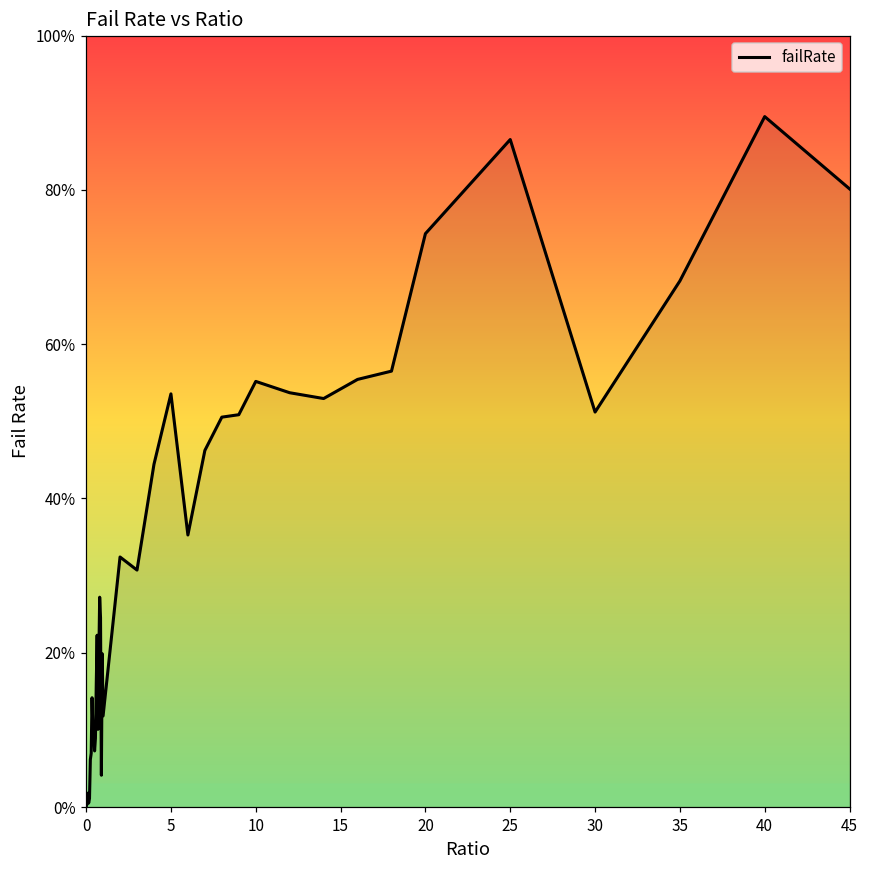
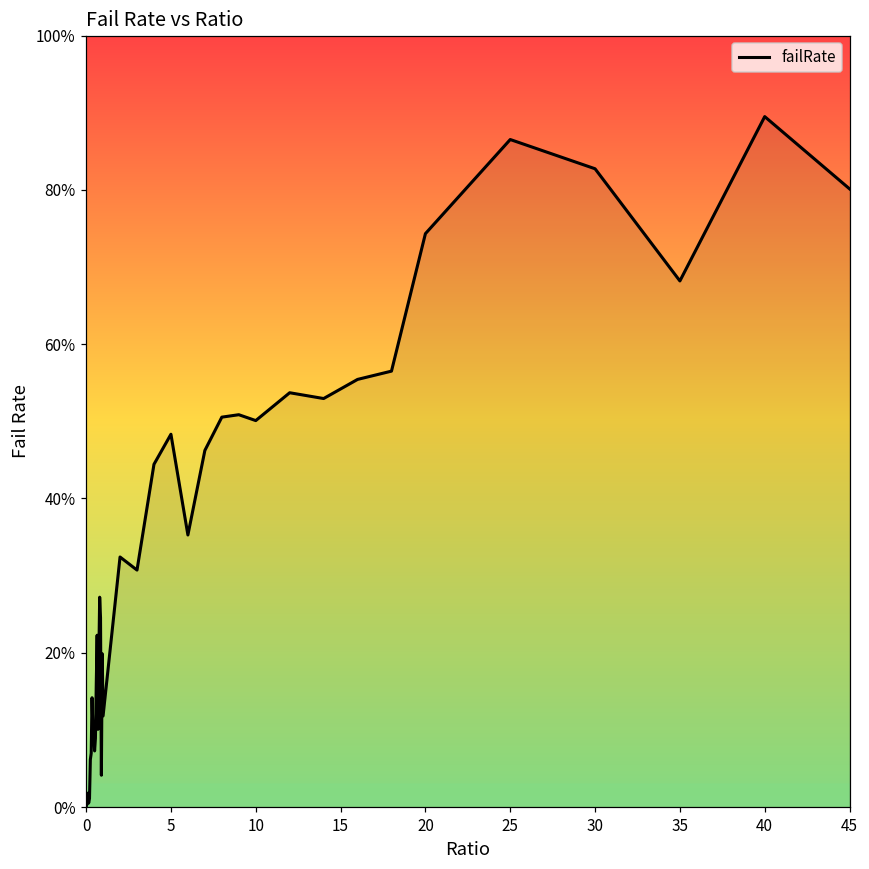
  {
-   "5": "54%",
-   "10": "55%",
+   "5": "48%",
+   "10": "50%",
    "20": "74%",
    "25": "87%",
-   "30": "51%",
+   "30": "83%",
    "35": "68%",
    "40": "89%",
    "45": "80%"
  }
